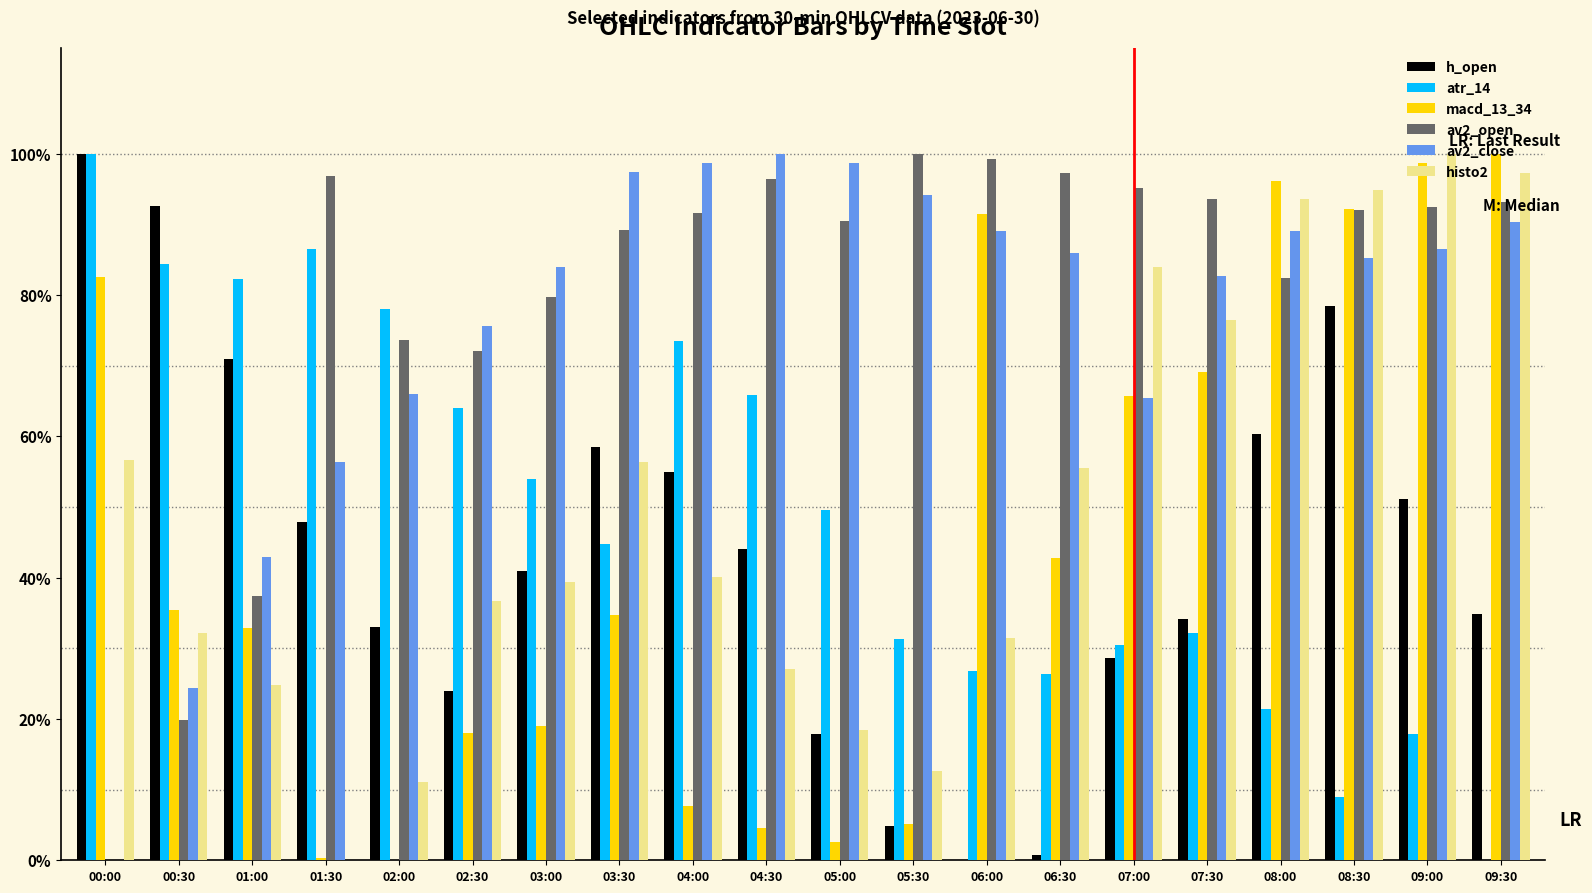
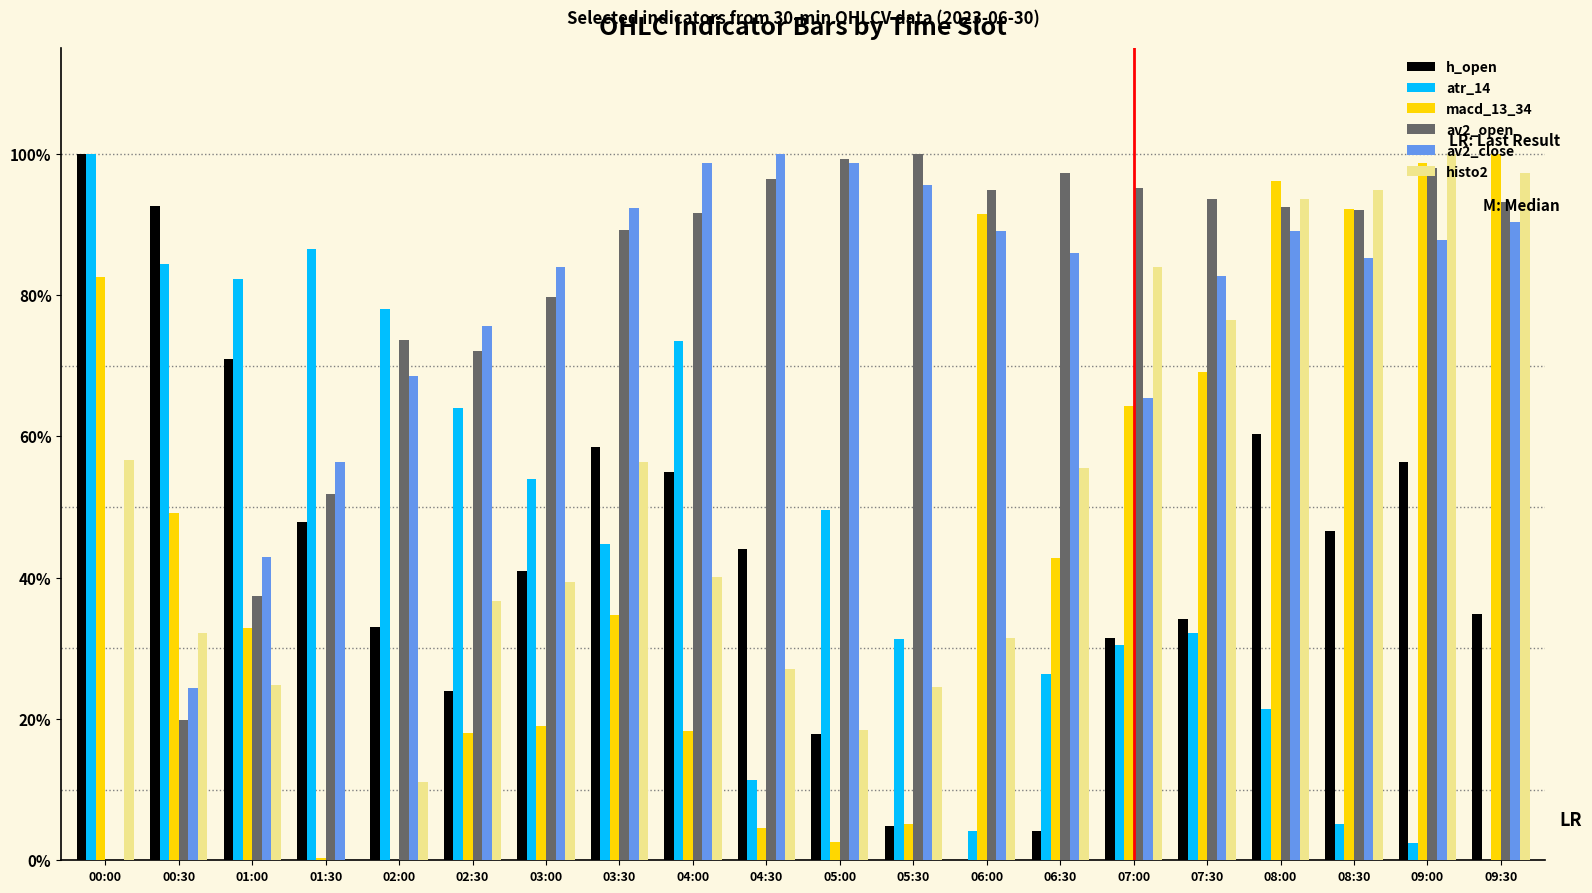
  {
    "h_open": {
      "00:00": "100%",
      "00:30": "93%",
      "01:00": "71%",
      "01:30": "48%",
      "02:00": "33%",
      "02:30": "24%",
      "03:00": "41%",
      "03:30": "58%",
      "04:00": "55%",
      "04:30": "44%",
      "05:00": "18%",
      "05:30": "5%",
      "06:00": "0%",
-     "06:30": "1%",
-     "07:00": "29%",
+     "06:30": "4%",
+     "07:00": "31%",
      "07:30": "34%",
      "08:00": "60%",
-     "08:30": "79%",
-     "09:00": "51%",
+     "08:30": "47%",
+     "09:00": "56%",
      "09:30": "35%"
    },
    "atr_14": {
      "00:00": "100%",
      "00:30": "84%",
      "01:00": "82%",
      "01:30": "87%",
      "02:00": "78%",
      "02:30": "64%",
      "03:00": "54%",
      "03:30": "45%",
      "04:00": "73%",
-     "04:30": "66%",
+     "04:30": "11%",
      "05:00": "50%",
      "05:30": "31%",
-     "06:00": "27%",
+     "06:00": "4%",
      "06:30": "26%",
      "07:00": "30%",
      "07:30": "32%",
      "08:00": "21%",
-     "08:30": "9%",
-     "09:00": "18%",
+     "08:30": "5%",
+     "09:00": "2%",
      "09:30": "0%"
    },
    "macd_13_34": {
      "00:00": "83%",
-     "00:30": "35%",
+     "00:30": "49%",
      "01:00": "33%",
      "01:30": "0%",
      "02:00": "0%",
      "02:30": "18%",
      "03:00": "19%",
      "03:30": "35%",
-     "04:00": "8%",
+     "04:00": "18%",
      "04:30": "5%",
      "05:00": "3%",
      "05:30": "5%",
      "06:00": "92%",
      "06:30": "43%",
-     "07:00": "66%",
+     "07:00": "64%",
      "07:30": "69%",
      "08:00": "96%",
      "08:30": "92%",
      "09:00": "99%",
      "09:30": "100%"
    },
    "av2_open": {
      "00:00": "0%",
      "00:30": "20%",
      "01:00": "37%",
-     "01:30": "97%",
+     "01:30": "52%",
      "02:00": "74%",
      "02:30": "72%",
      "03:00": "80%",
      "03:30": "89%",
      "04:00": "92%",
      "04:30": "96%",
-     "05:00": "90%",
+     "05:00": "99%",
      "05:30": "100%",
-     "06:00": "99%",
+     "06:00": "95%",
      "06:30": "97%",
      "07:00": "95%",
      "07:30": "94%",
-     "08:00": "82%",
+     "08:00": "92%",
      "08:30": "92%",
-     "09:00": "92%",
+     "09:00": "98%",
      "09:30": "93%"
    },
    "av2_close": {
      "00:00": "0%",
      "00:30": "24%",
      "01:00": "43%",
      "01:30": "56%",
-     "02:00": "66%",
+     "02:00": "69%",
      "02:30": "76%",
      "03:00": "84%",
-     "03:30": "97%",
+     "03:30": "92%",
      "04:00": "99%",
      "04:30": "100%",
      "05:00": "99%",
-     "05:30": "94%",
+     "05:30": "96%",
      "06:00": "89%",
      "06:30": "86%",
      "07:00": "65%",
      "07:30": "83%",
      "08:00": "89%",
      "08:30": "85%",
-     "09:00": "87%",
+     "09:00": "88%",
      "09:30": "90%"
    },
    "histo2": {
      "00:00": "57%",
      "00:30": "32%",
      "01:00": "25%",
      "01:30": "0%",
      "02:00": "11%",
      "02:30": "37%",
      "03:00": "39%",
      "03:30": "56%",
      "04:00": "40%",
      "04:30": "27%",
      "05:00": "18%",
-     "05:30": "13%",
+     "05:30": "24%",
      "06:00": "32%",
      "06:30": "56%",
      "07:00": "84%",
      "07:30": "76%",
      "08:00": "94%",
      "08:30": "95%",
      "09:00": "100%",
      "09:30": "97%"
    }
  }
